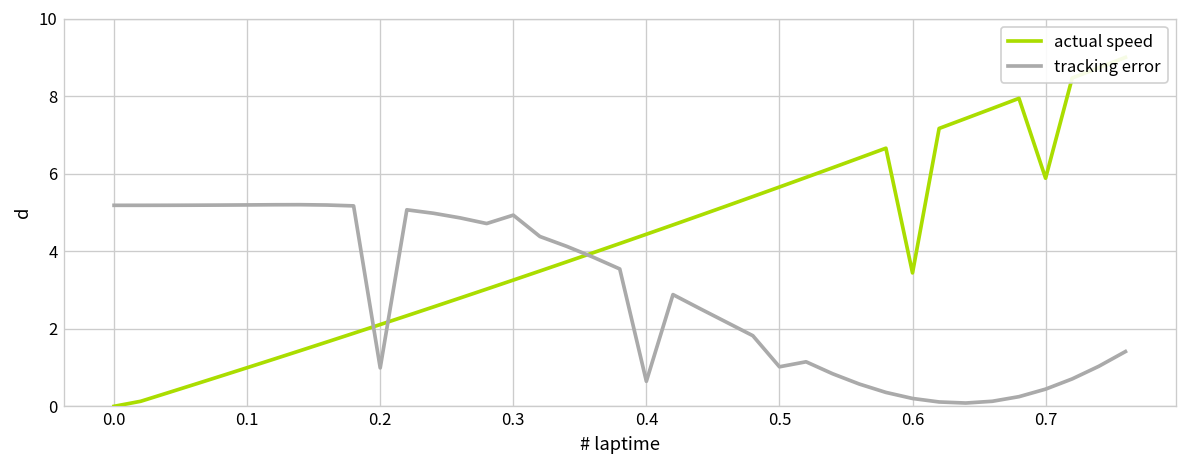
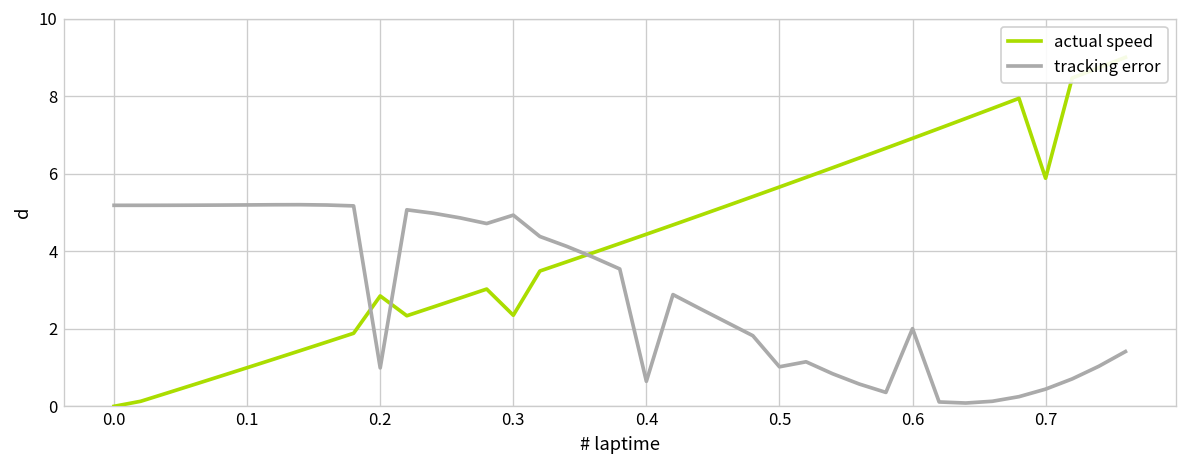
  {
    "actual speed": {
      "0.0": 0.0,
      "0.1": 1.0,
-     "0.2": 2.1,
-     "0.3": 3.3,
+     "0.2": 2.8,
+     "0.3": 2.3,
      "0.4": 4.4,
      "0.5": 5.7,
-     "0.6": 3.4,
+     "0.6": 6.9,
      "0.7": 5.9
    },
    "tracking error": {
      "0.0": 5.2,
      "0.1": 5.2,
      "0.2": 1.0,
      "0.3": 4.9,
      "0.4": 0.6,
      "0.5": 1.0,
-     "0.6": 0.2,
+     "0.6": 2.0,
      "0.7": 0.4
    }
  }
